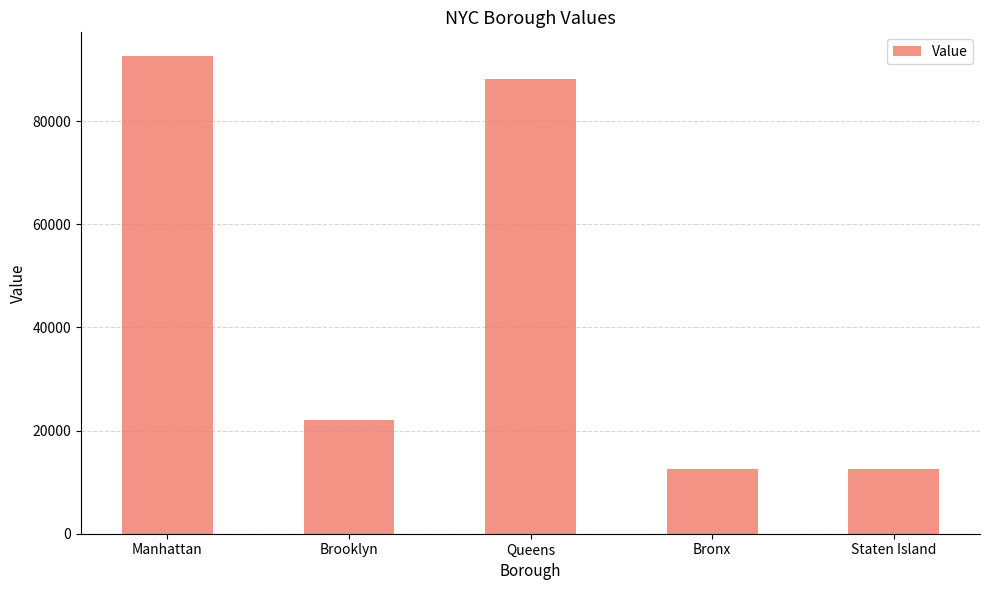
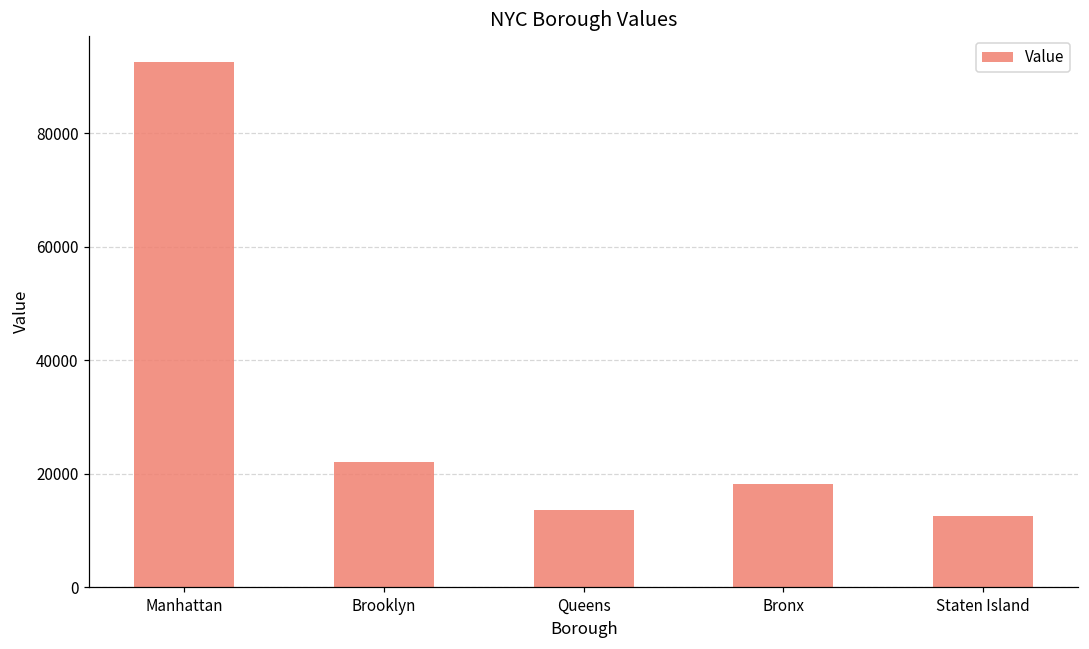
  {
    "Manhattan": 93000,
    "Brooklyn": 22000,
-   "Queens": 88000,
-   "Bronx": 13000,
+   "Queens": 14000,
+   "Bronx": 18000,
    "Staten Island": 12000
  }
